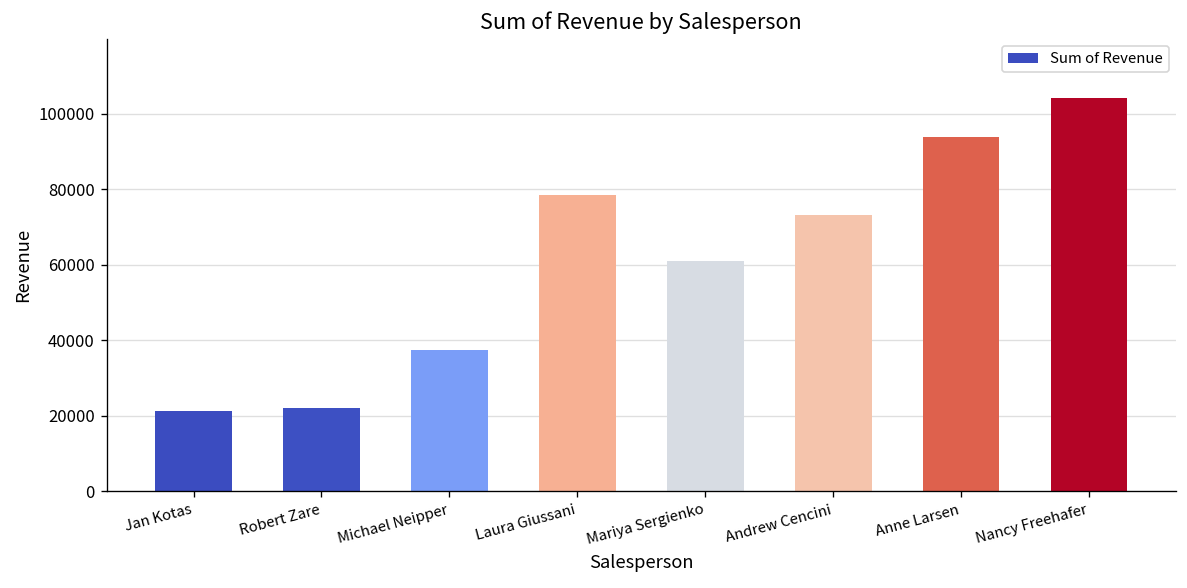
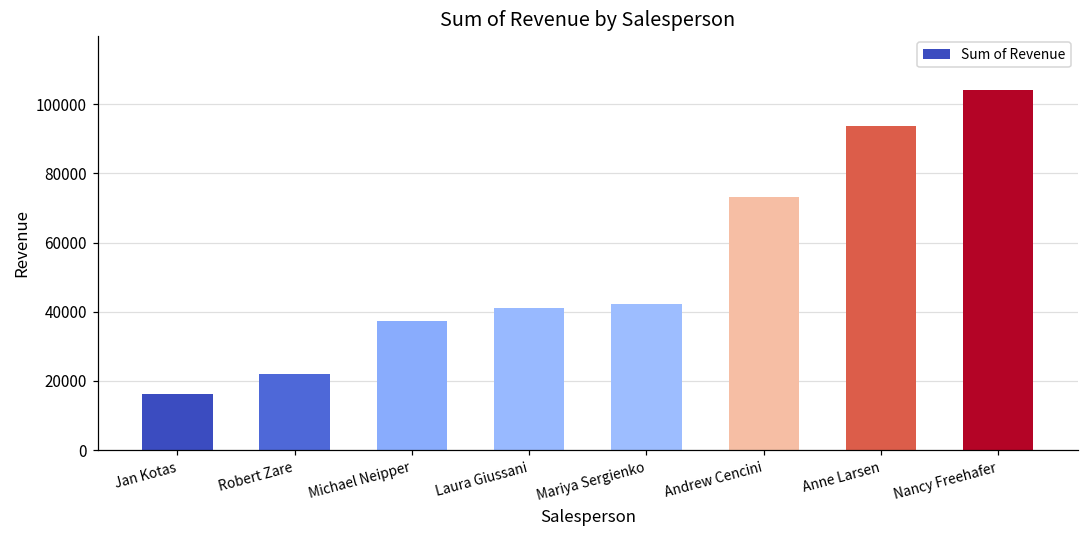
  {
-   "Jan Kotas": 21000,
+   "Jan Kotas": 16000,
    "Robert Zare": 22000,
    "Michael Neipper": 37000,
-   "Laura Giussani": 79000,
-   "Mariya Sergienko": 61000,
+   "Laura Giussani": 41000,
+   "Mariya Sergienko": 42000,
    "Andrew Cencini": 73000,
    "Anne Larsen": 94000,
    "Nancy Freehafer": 104000
  }
